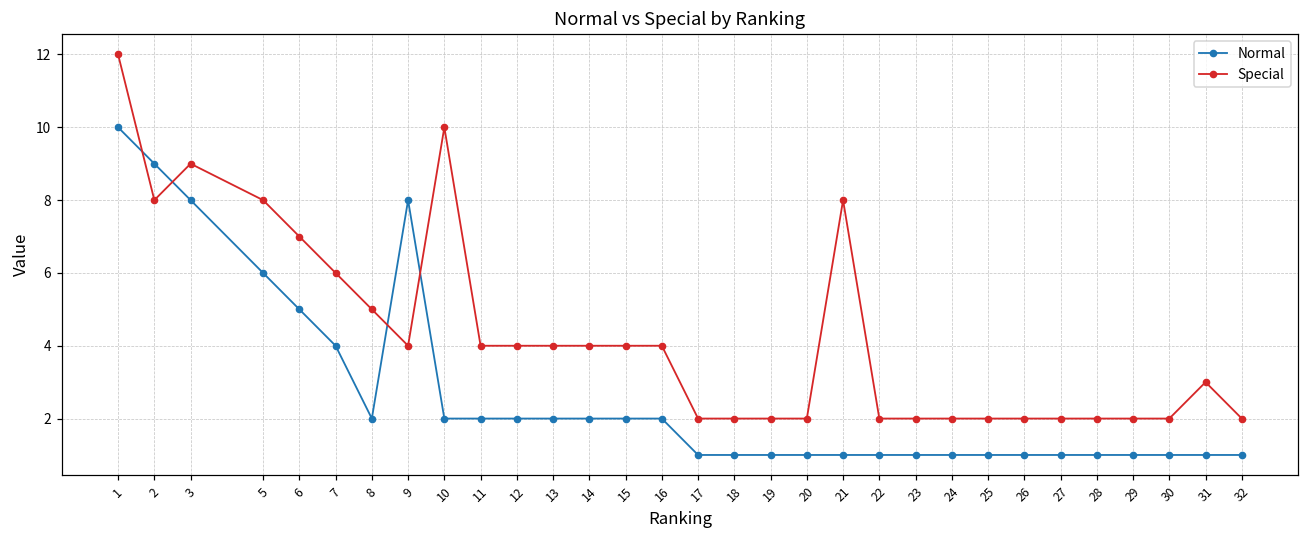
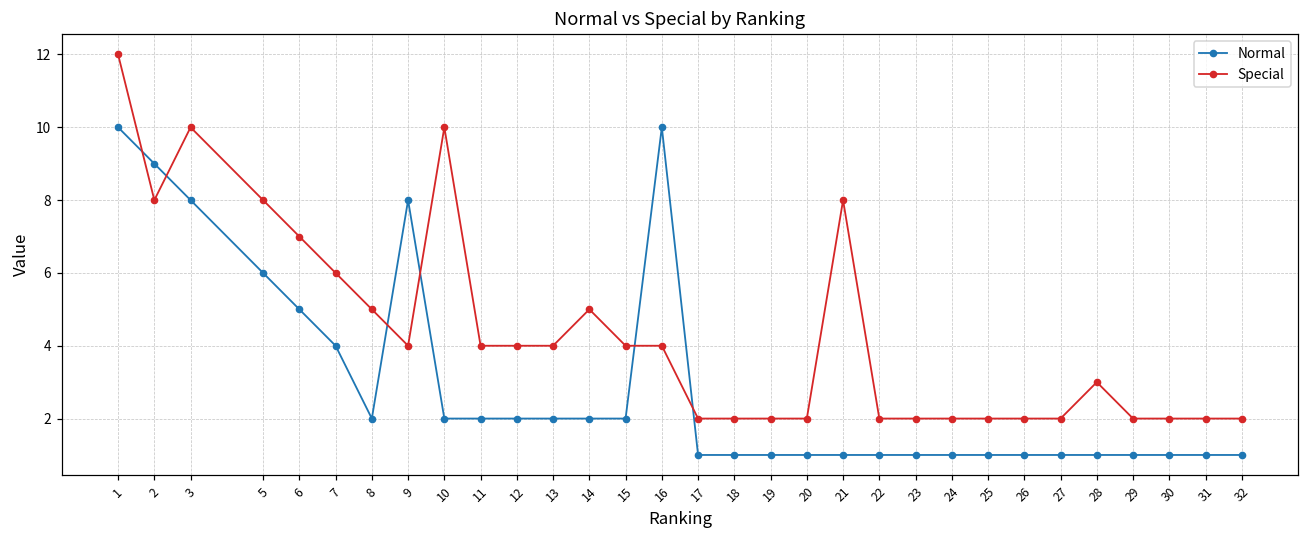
  {
    "Normal": {
      "1": 10,
      "2": 9,
      "3": 8,
      "5": 6,
      "6": 5,
      "7": 4,
      "8": 2,
      "9": 8,
      "10": 2,
      "11": 2,
      "12": 2,
      "13": 2,
      "14": 2,
      "15": 2,
-     "16": 2,
+     "16": 10,
      "17": 1,
      "18": 1,
      "19": 1,
      "20": 1,
      "21": 1,
      "22": 1,
      "23": 1,
      "24": 1,
      "25": 1,
      "26": 1,
      "27": 1,
      "28": 1,
      "29": 1,
      "30": 1,
      "31": 1,
      "32": 1
    },
    "Special": {
      "1": 12,
      "2": 8,
-     "3": 9,
+     "3": 10,
      "5": 8,
      "6": 7,
      "7": 6,
      "8": 5,
      "9": 4,
      "10": 10,
      "11": 4,
      "12": 4,
      "13": 4,
-     "14": 4,
+     "14": 5,
      "15": 4,
      "16": 4,
      "17": 2,
      "18": 2,
      "19": 2,
      "20": 2,
      "21": 8,
      "22": 2,
      "23": 2,
      "24": 2,
      "25": 2,
      "26": 2,
      "27": 2,
-     "28": 2,
+     "28": 3,
      "29": 2,
      "30": 2,
-     "31": 3,
+     "31": 2,
      "32": 2
    }
  }
